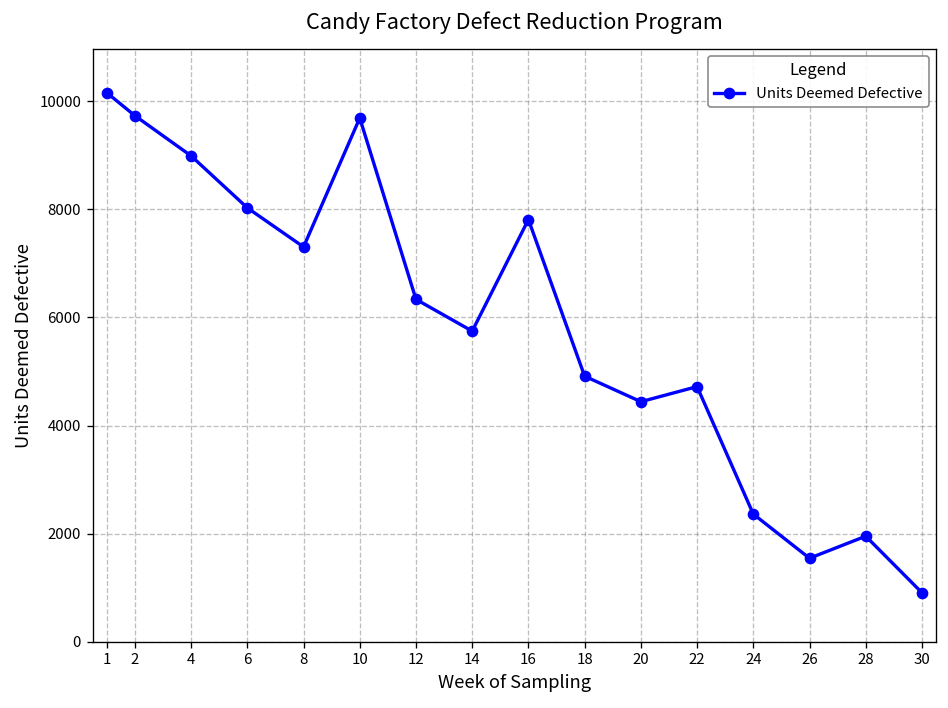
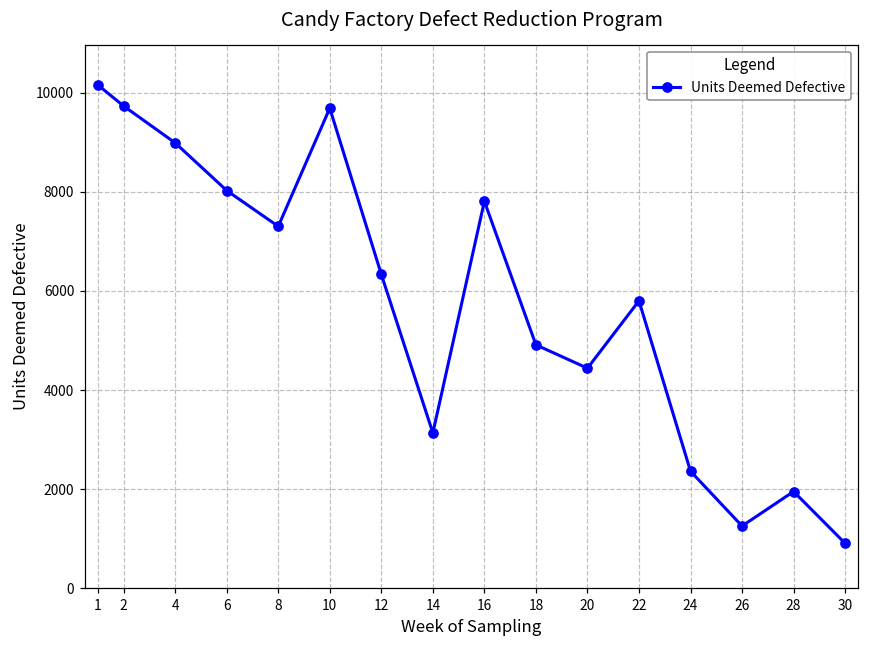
  {
    "1": 10200,
    "2": 9700,
    "4": 9000,
    "6": 8000,
    "8": 7300,
    "10": 9700,
    "12": 6300,
-   "14": 5700,
+   "14": 3100,
    "16": 7800,
    "18": 4900,
    "20": 4400,
-   "22": 4700,
+   "22": 5800,
    "24": 2400,
-   "26": 1500,
+   "26": 1300,
    "28": 2000,
    "30": 900
  }
